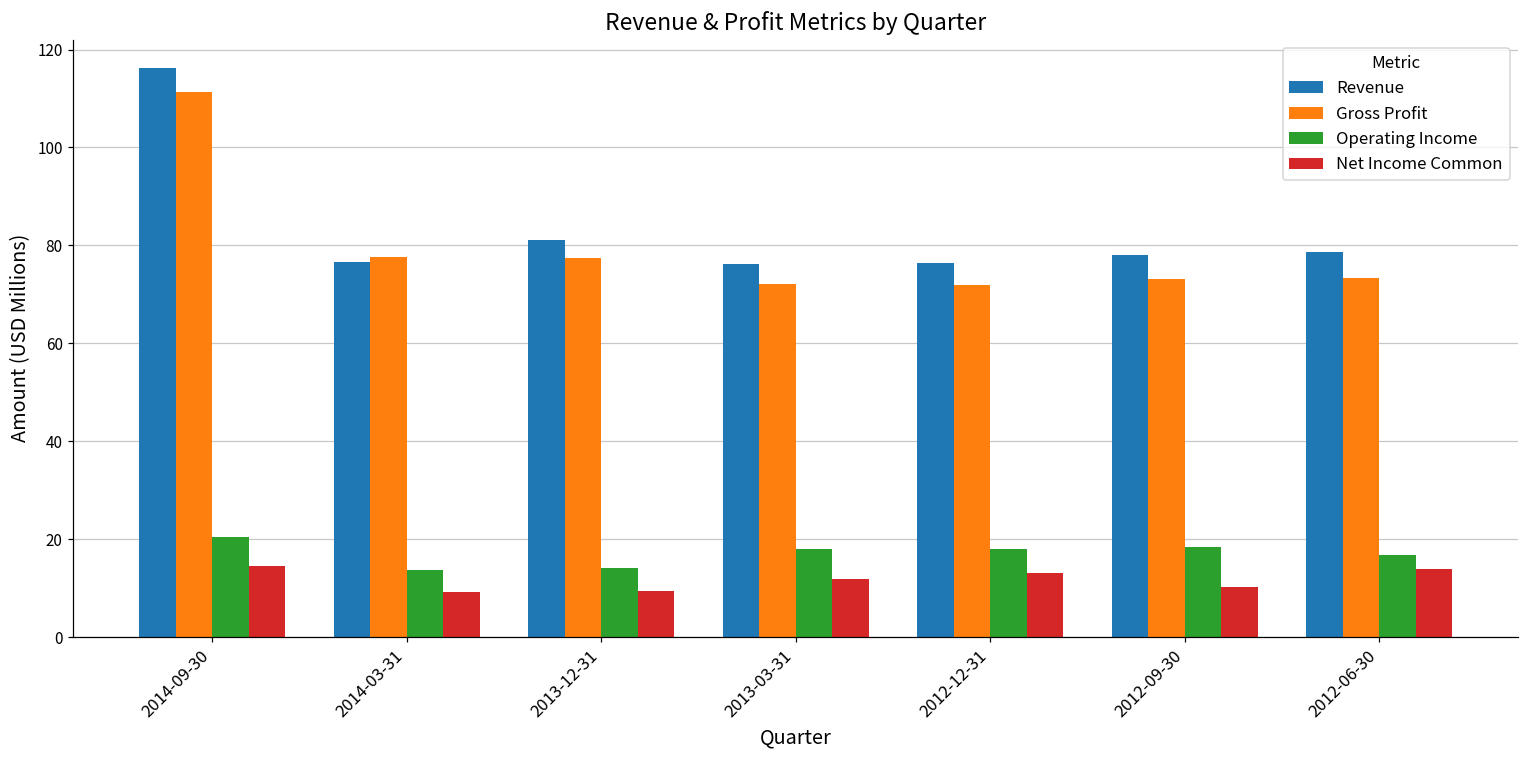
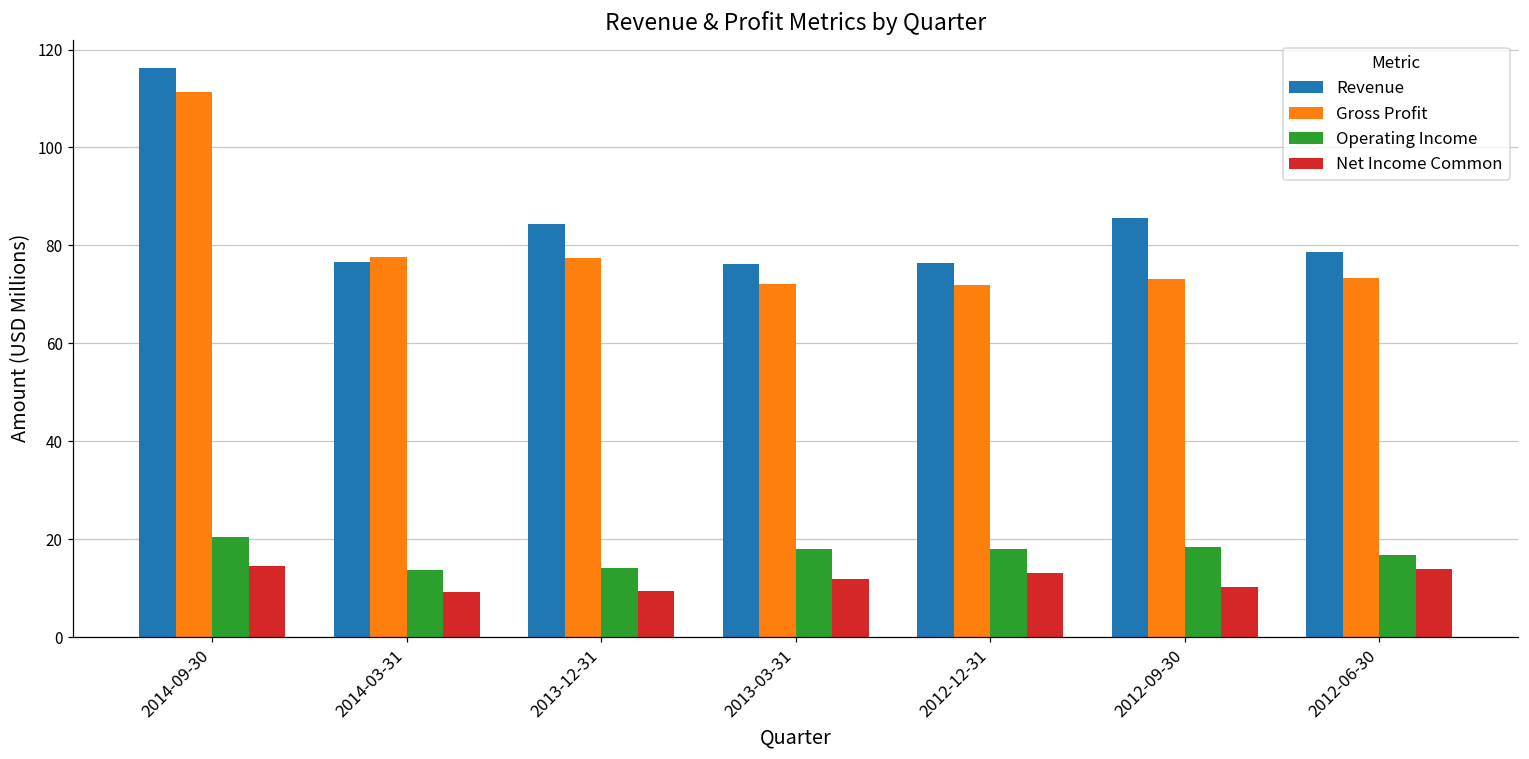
  {
    "Revenue": {
      "2014-09-30": 116,
      "2014-03-31": 77,
-     "2013-12-31": 81,
+     "2013-12-31": 84,
      "2013-03-31": 76,
      "2012-12-31": 76,
-     "2012-09-30": 78,
+     "2012-09-30": 86,
      "2012-06-30": 79
    },
    "Gross Profit": {
      "2014-09-30": 111,
      "2014-03-31": 78,
      "2013-12-31": 77,
      "2013-03-31": 72,
      "2012-12-31": 72,
      "2012-09-30": 73,
      "2012-06-30": 73
    },
    "Operating Income": {
      "2014-09-30": 20,
      "2014-03-31": 14,
      "2013-12-31": 14,
      "2013-03-31": 18,
      "2012-12-31": 18,
      "2012-09-30": 18,
      "2012-06-30": 17
    },
    "Net Income Common": {
      "2014-09-30": 14,
      "2014-03-31": 9,
      "2013-12-31": 9,
      "2013-03-31": 12,
      "2012-12-31": 13,
      "2012-09-30": 10,
      "2012-06-30": 14
    }
  }
